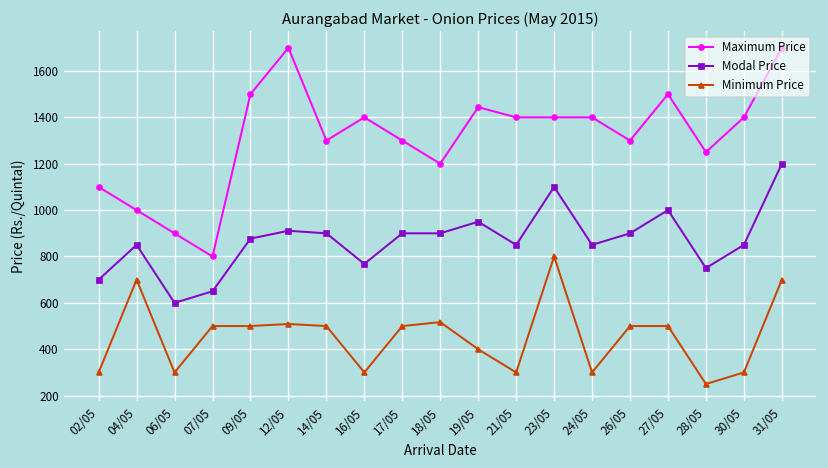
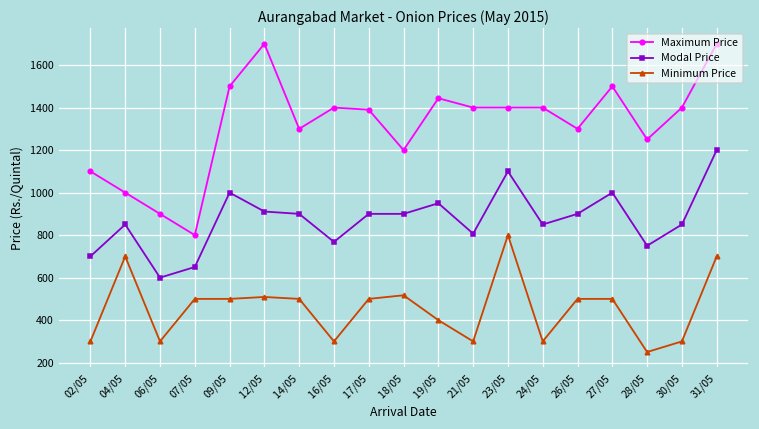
  {
    "Maximum Price": {
      "02/05": 1100,
      "04/05": 1000,
      "06/05": 900,
      "07/05": 800,
      "09/05": 1500,
      "12/05": 1700,
      "14/05": 1300,
      "16/05": 1400,
-     "17/05": 1300,
+     "17/05": 1390,
      "18/05": 1200,
      "19/05": 1440,
      "21/05": 1400,
      "23/05": 1400,
      "24/05": 1400,
      "26/05": 1300,
      "27/05": 1500,
      "28/05": 1250,
      "30/05": 1400
    },
    "Modal Price": {
      "02/05": 700,
      "04/05": 850,
      "06/05": 600,
      "07/05": 650,
-     "09/05": 880,
+     "09/05": 1000,
      "12/05": 910,
      "14/05": 900,
      "16/05": 770,
      "17/05": 900,
      "18/05": 900,
      "19/05": 950,
-     "21/05": 850,
+     "21/05": 810,
      "23/05": 1100,
      "24/05": 850,
      "26/05": 900,
      "27/05": 1000,
      "28/05": 750,
      "30/05": 850,
      "31/05": 1200
    },
    "Minimum Price": {
      "02/05": 300,
      "04/05": 700,
      "06/05": 300,
      "07/05": 500,
      "09/05": 500,
      "12/05": 510,
      "14/05": 500,
      "16/05": 300,
      "17/05": 500,
      "18/05": 520,
      "19/05": 400,
      "21/05": 300,
      "23/05": 800,
      "24/05": 300,
      "26/05": 500,
      "27/05": 500,
      "28/05": 250,
      "30/05": 300,
      "31/05": 700
    }
  }
